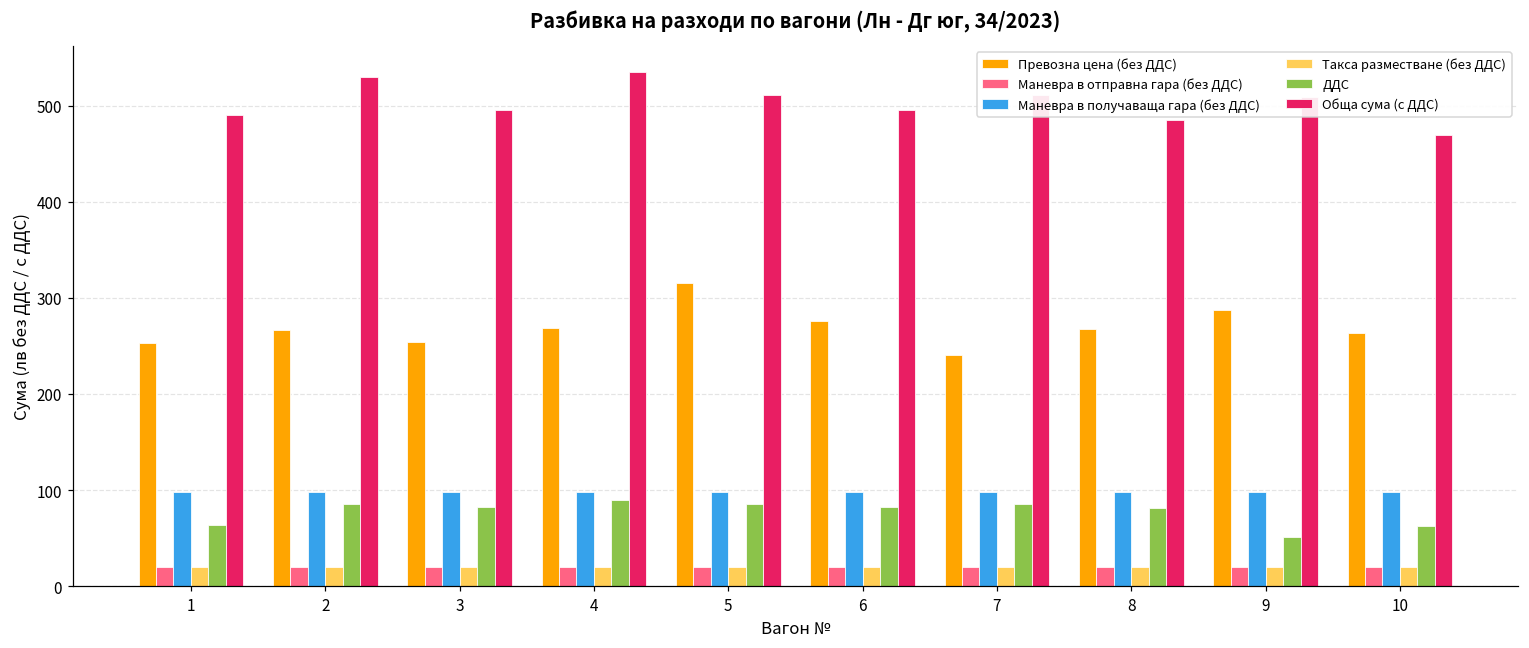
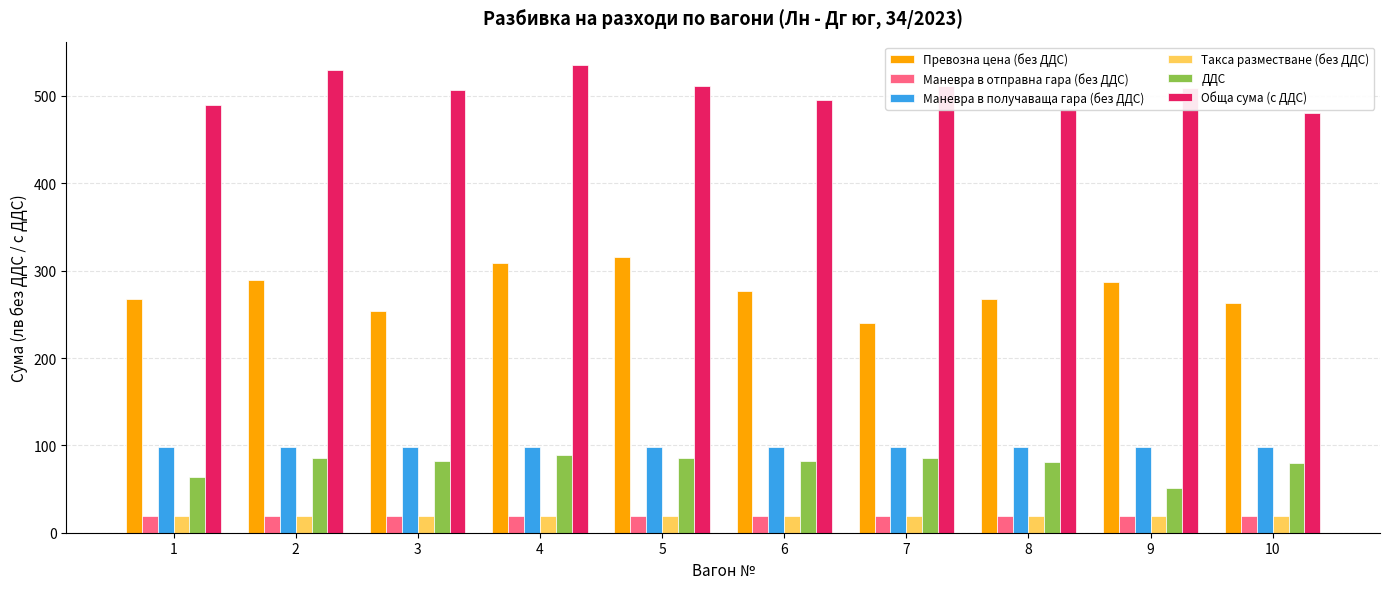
  {
    "Превозна цена (без ДДС)": {
-     "1": 250,
-     "2": 270,
+     "1": 270,
+     "2": 290,
      "3": 250,
-     "4": 270,
+     "4": 310,
      "5": 320,
      "6": 280,
      "7": 240,
      "8": 270,
      "9": 290,
      "10": 260
    },
    "Маневра в отправна гара (без ДДС)": {
      "1": 20,
      "2": 20,
      "3": 20,
      "4": 20,
      "5": 20,
      "6": 20,
      "7": 20,
      "8": 20,
      "9": 20,
      "10": 20
    },
    "Маневра в получаваща гара (без ДДС)": {
      "1": 100,
      "2": 100,
      "3": 100,
      "4": 100,
      "5": 100,
      "6": 100,
      "7": 100,
      "8": 100,
      "9": 100,
      "10": 100
    },
    "Такса разместване (без ДДС)": {
      "1": 20,
      "2": 20,
      "3": 20,
      "4": 20,
      "5": 20,
      "6": 20,
      "7": 20,
      "8": 20,
      "9": 20,
      "10": 20
    },
    "ДДС": {
      "1": 60,
      "2": 90,
      "3": 80,
      "4": 90,
      "5": 90,
      "6": 80,
      "7": 90,
      "8": 80,
      "9": 50,
-     "10": 60
+     "10": 80
    },
    "Обща сума (с ДДС)": {
      "1": 490,
      "2": 530,
-     "3": 500,
+     "3": 510,
      "4": 540,
      "5": 510,
      "6": 500,
-     "10": 470
+     "10": 480
    }
  }
